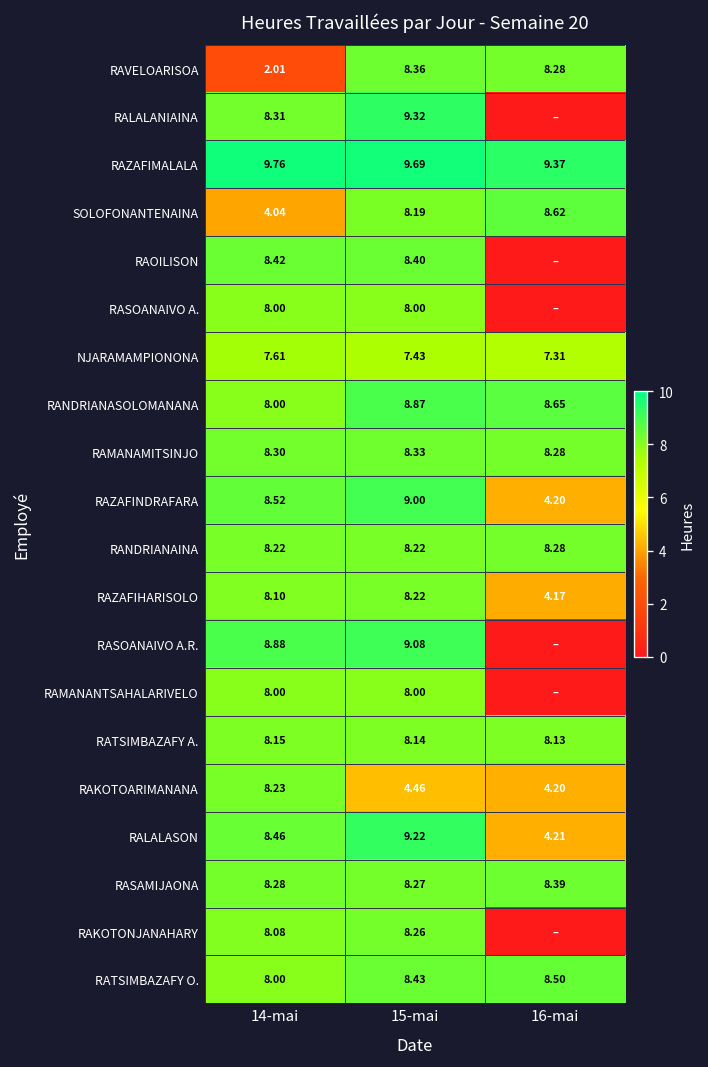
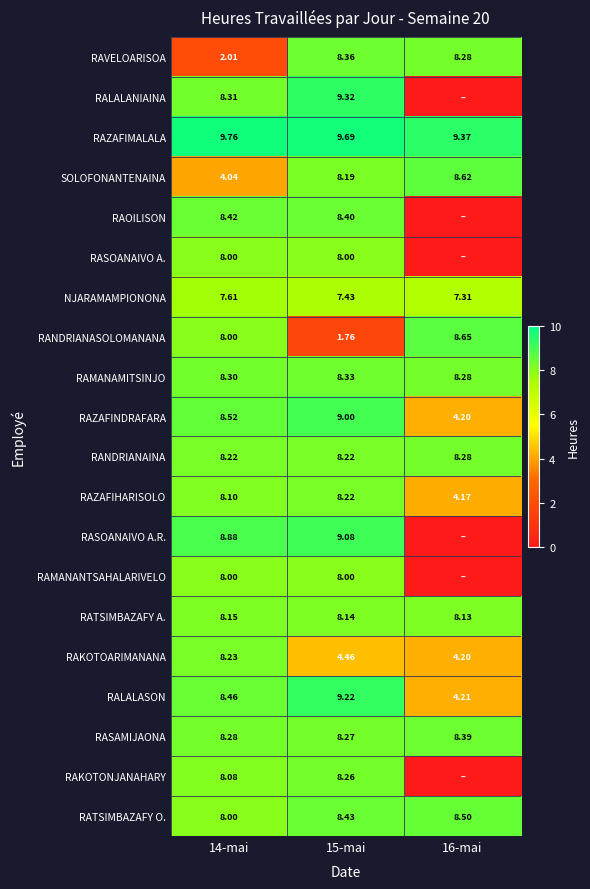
  {
    "RAVELOARISOA": {
      "14-mai": 2.01,
      "15-mai": 8.36,
      "16-mai": 8.28
    },
    "RALALANIAINA": {
      "14-mai": 8.31,
      "15-mai": 9.32
    },
    "RAZAFIMALALA": {
      "14-mai": 9.76,
      "15-mai": 9.69,
      "16-mai": 9.37
    },
    "SOLOFONANTENAINA": {
      "14-mai": 4.04,
      "15-mai": 8.19,
      "16-mai": 8.62
    },
    "RAOILISON": {
      "14-mai": 8.42,
      "15-mai": 8.40
    },
    "RASOANAIVO A.": {
      "14-mai": 8.00,
      "15-mai": 8.00
    },
    "NJARAMAMPIONONA": {
      "14-mai": 7.61,
      "15-mai": 7.43,
      "16-mai": 7.31
    },
    "RANDRIANASOLOMANANA": {
      "14-mai": 8.00,
-     "15-mai": 8.87,
+     "15-mai": 1.76,
      "16-mai": 8.65
    },
    "RAMANAMITSINJO": {
      "14-mai": 8.30,
      "15-mai": 8.33,
      "16-mai": 8.28
    },
    "RAZAFINDRAFARA": {
      "14-mai": 8.52,
      "15-mai": 9.00,
      "16-mai": 4.20
    },
    "RANDRIANAINA": {
      "14-mai": 8.22,
      "15-mai": 8.22,
      "16-mai": 8.28
    },
    "RAZAFIHARISOLO": {
      "14-mai": 8.10,
      "15-mai": 8.22,
      "16-mai": 4.17
    },
    "RASOANAIVO A.R.": {
      "14-mai": 8.88,
      "15-mai": 9.08
    },
    "RAMANANTSAHALARIVELO": {
      "14-mai": 8.00,
      "15-mai": 8.00
    },
    "RATSIMBAZAFY A.": {
      "14-mai": 8.15,
      "15-mai": 8.14,
      "16-mai": 8.13
    },
    "RAKOTOARIMANANA": {
      "14-mai": 8.23,
      "15-mai": 4.46,
      "16-mai": 4.20
    },
    "RALALASON": {
      "14-mai": 8.46,
      "15-mai": 9.22,
      "16-mai": 4.21
    },
    "RASAMIJAONA": {
      "14-mai": 8.28,
      "15-mai": 8.27,
      "16-mai": 8.39
    },
    "RAKOTONJANAHARY": {
      "14-mai": 8.08,
      "15-mai": 8.26
    },
    "RATSIMBAZAFY O.": {
      "14-mai": 8.00,
      "15-mai": 8.43,
      "16-mai": 8.50
    }
  }
